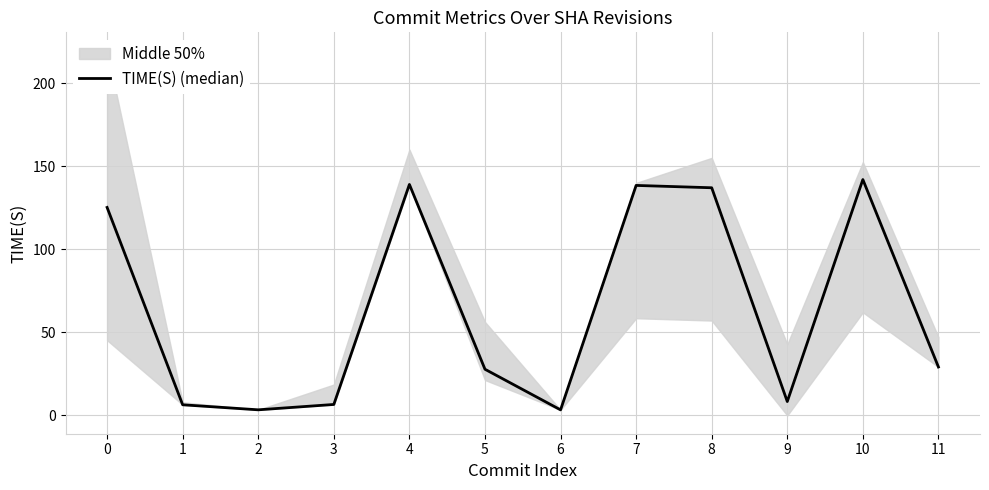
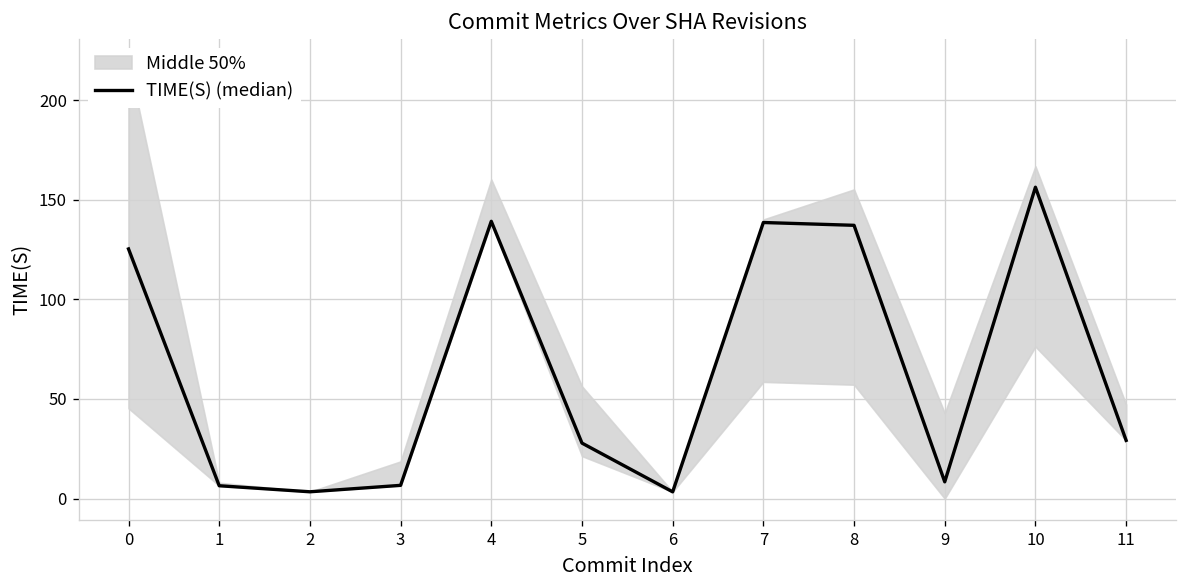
  {
    "TIME(S) (median)": {
      "0": 125,
      "3": 7,
      "4": 139,
      "5": 28,
      "8": 137,
      "9": 8,
-     "10": 142,
+     "10": 156,
      "11": 29
    },
    "Middle 50%": {
      "9": 43
    }
  }
